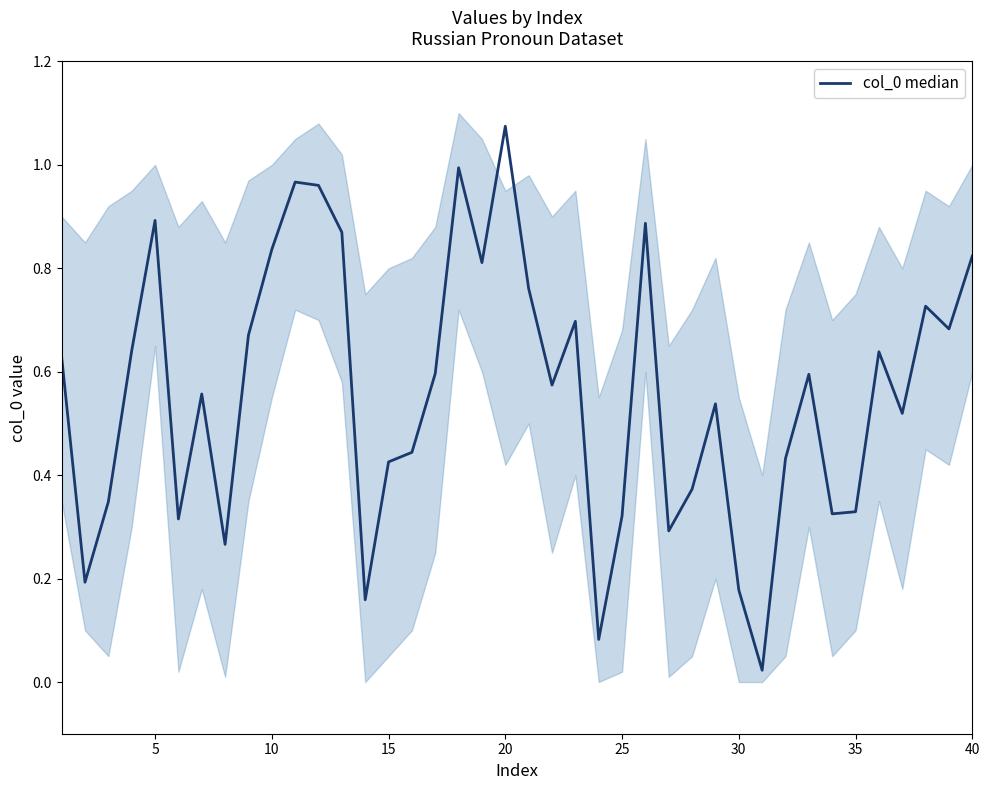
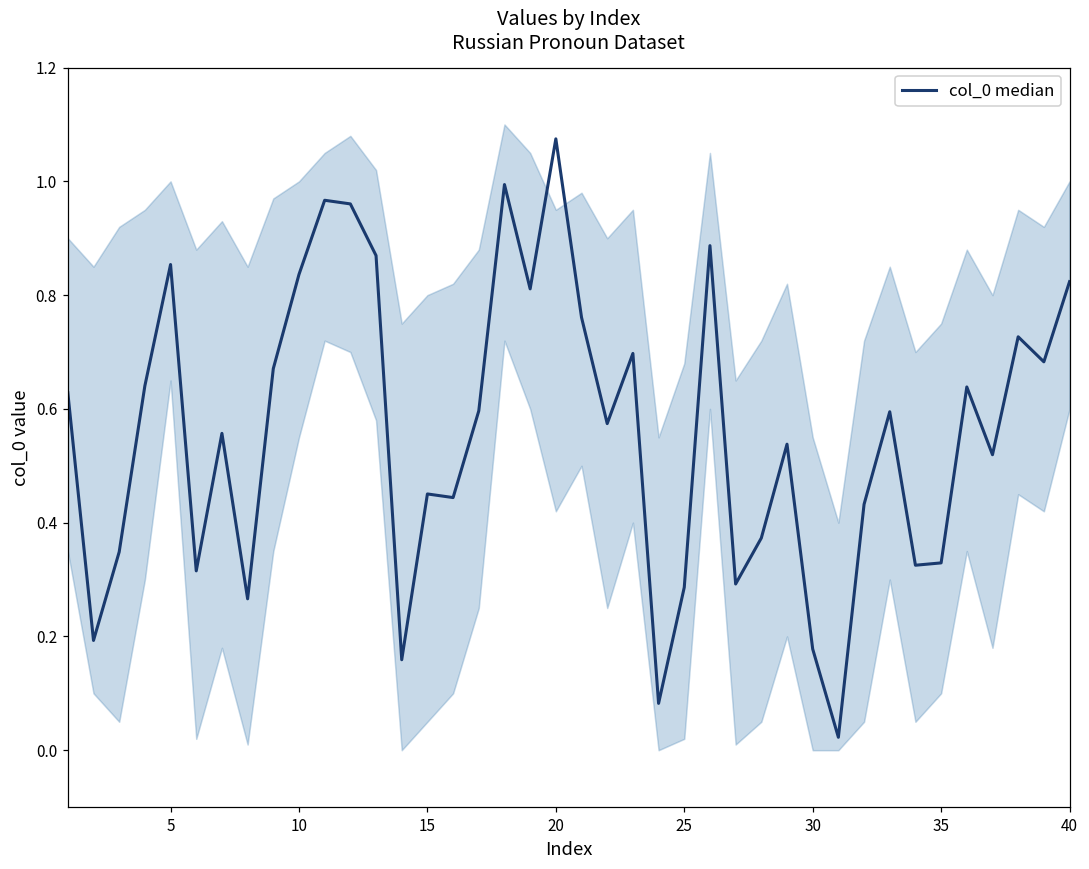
  {
    "col_0 median": {
-     "5": 0.89,
+     "5": 0.85,
      "10": 0.84,
-     "15": 0.43,
+     "15": 0.45,
      "20": 1.07,
-     "25": 0.32,
+     "25": 0.29,
      "30": 0.18,
      "35": 0.33,
      "40": 0.82
    }
  }
